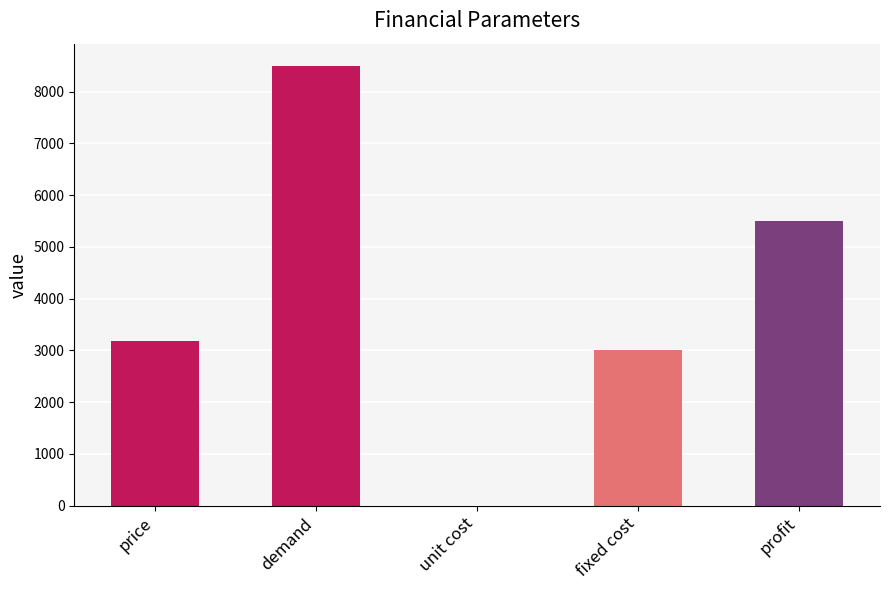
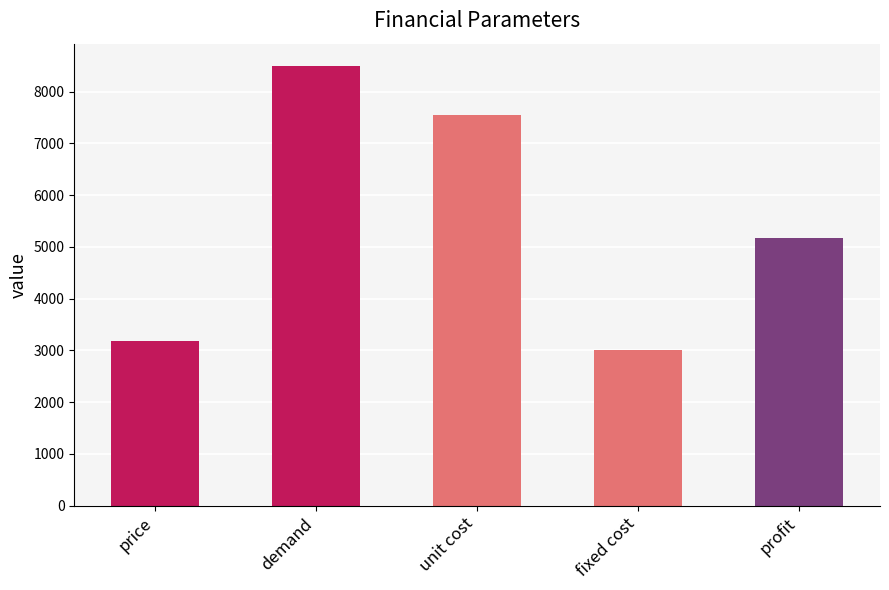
  {
    "price": 3200,
    "demand": 8500,
-   "unit cost": 0,
+   "unit cost": 7500,
    "fixed cost": 3000,
-   "profit": 5500
+   "profit": 5200
  }
